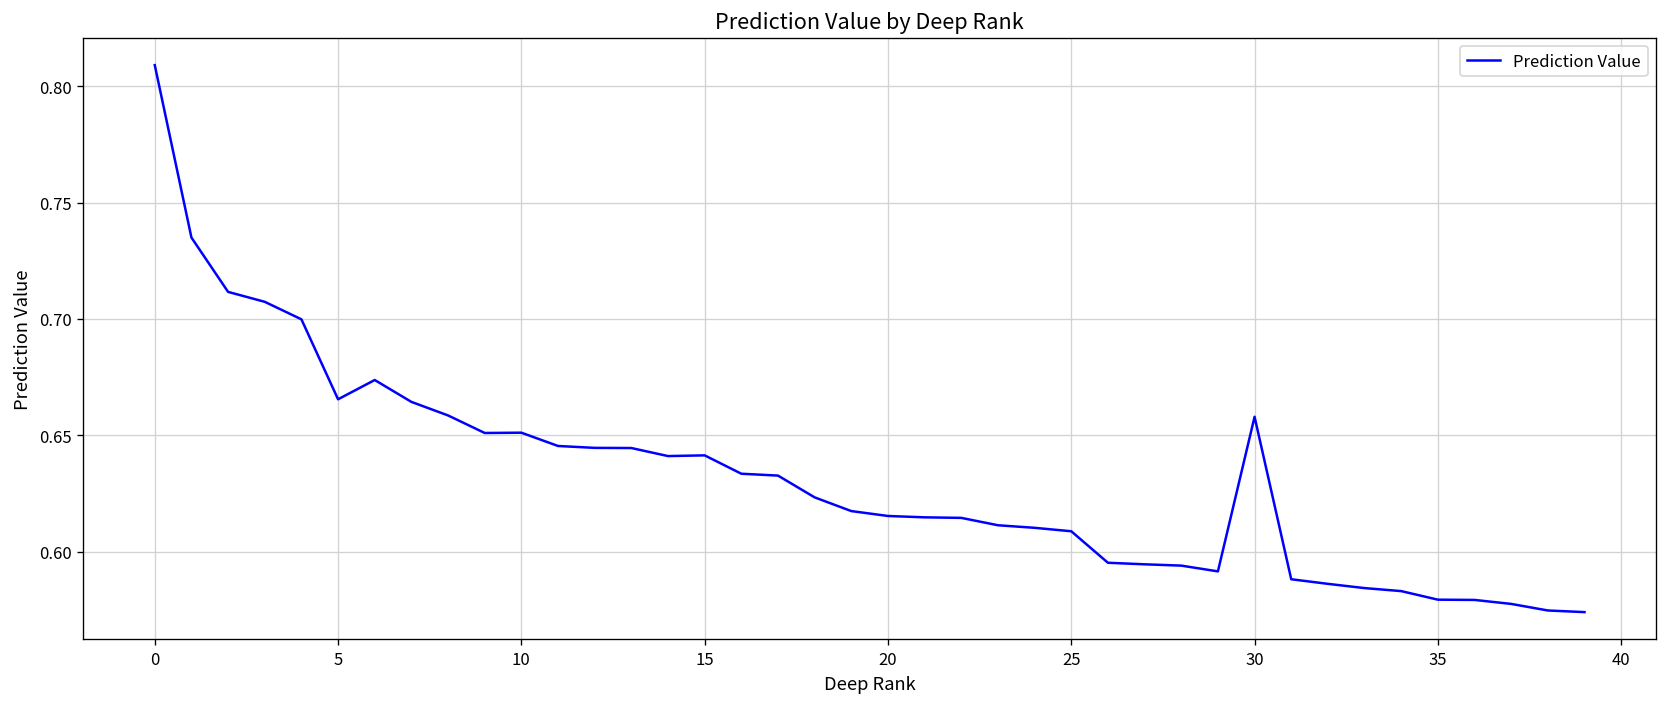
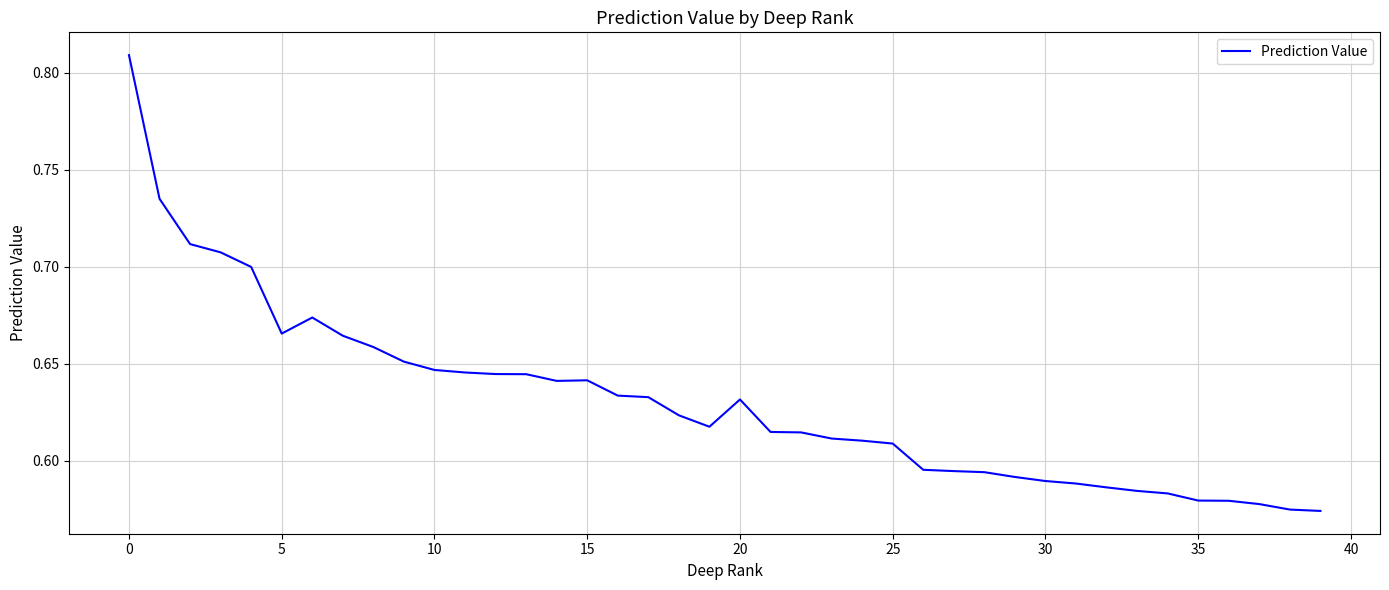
  {
    "0": 0.809,
    "5": 0.666,
-   "10": 0.651,
+   "10": 0.647,
    "15": 0.641,
-   "20": 0.615,
+   "20": 0.632,
    "25": 0.609,
-   "30": 0.658,
+   "30": 0.590,
    "35": 0.579
  }
